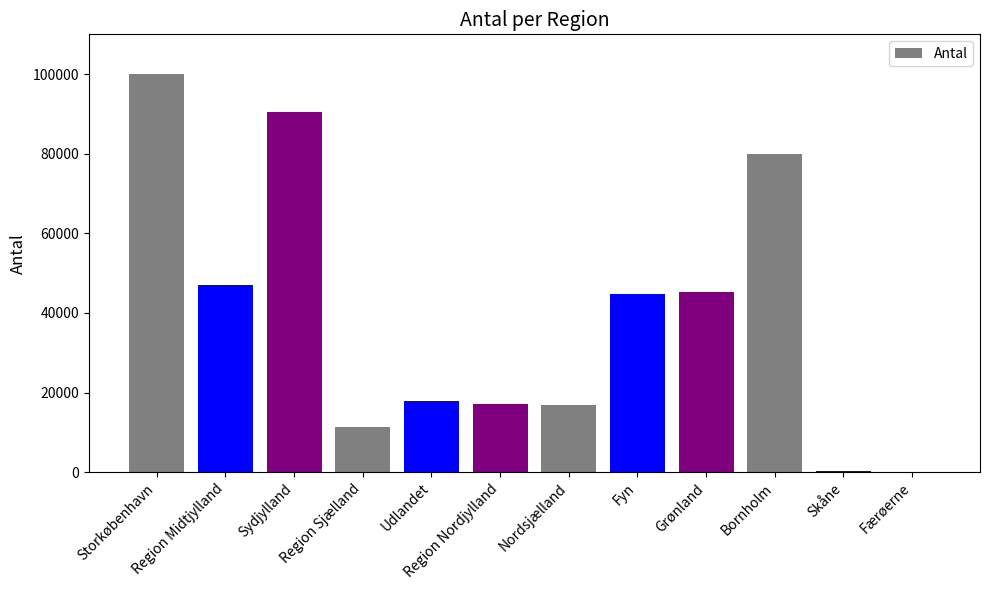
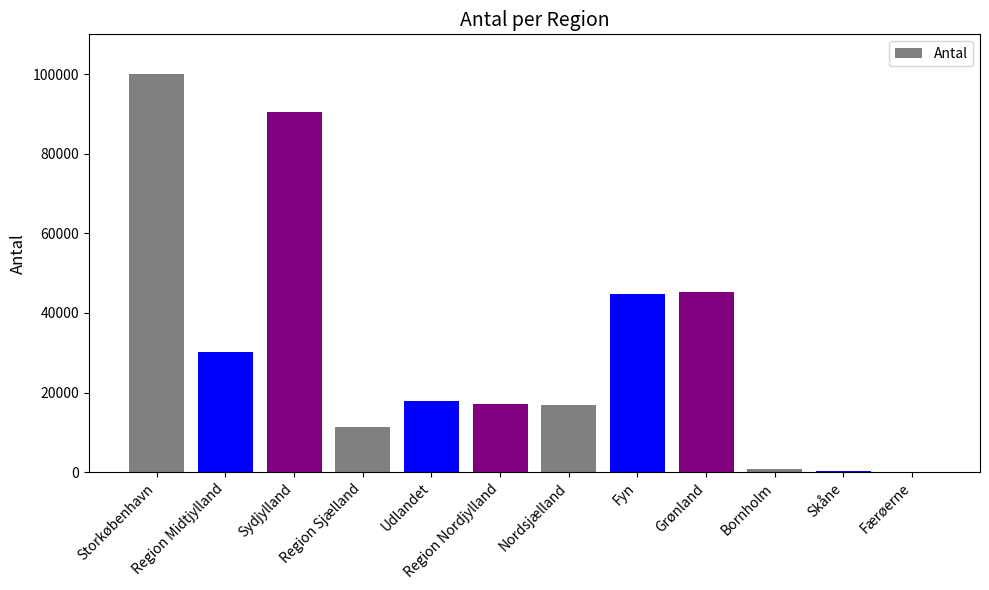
  {
    "Storkøbenhavn": 100000,
-   "Region Midtjylland": 47000,
+   "Region Midtjylland": 30000,
    "Sydjylland": 91000,
    "Region Sjælland": 11000,
    "Udlandet": 18000,
    "Region Nordjylland": 17000,
    "Nordsjælland": 17000,
    "Fyn": 45000,
    "Grønland": 45000,
-   "Bornholm": 80000
+   "Bornholm": 1000
  }
